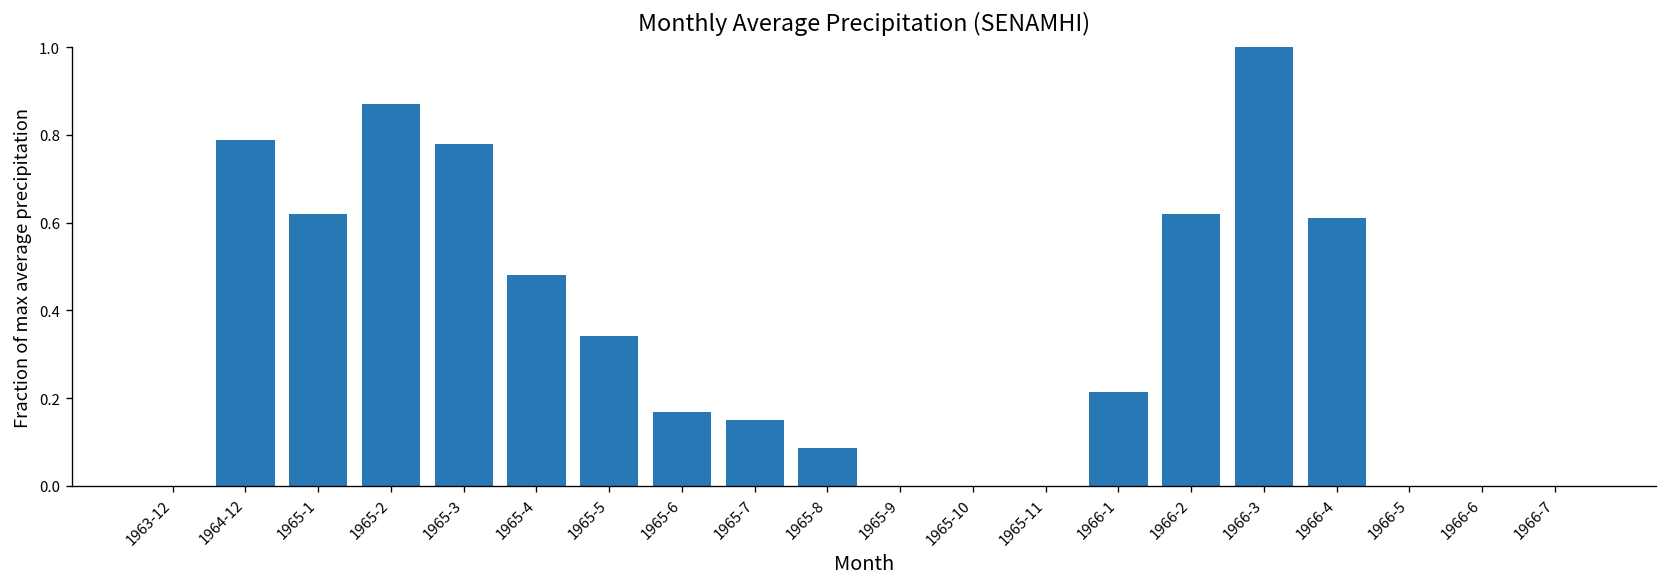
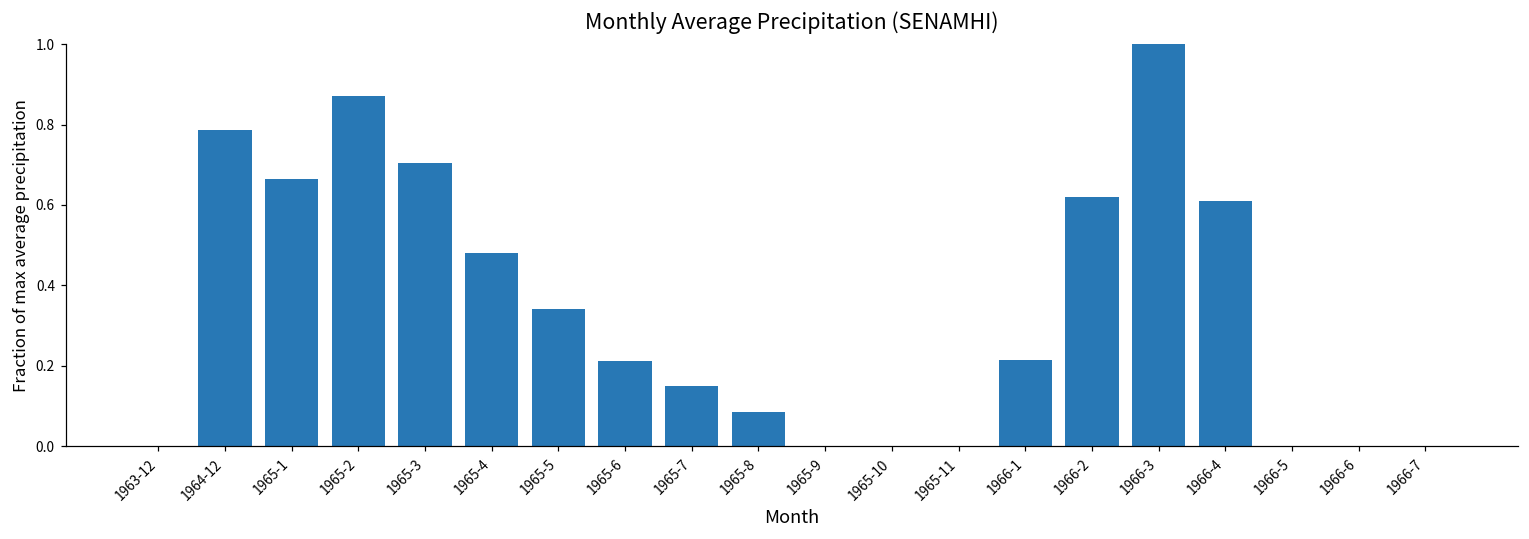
  {
    "1963-12": 0.00,
    "1964-12": 0.79,
-   "1965-1": 0.62,
+   "1965-1": 0.66,
    "1965-2": 0.87,
-   "1965-3": 0.78,
+   "1965-3": 0.70,
    "1965-4": 0.48,
    "1965-5": 0.34,
-   "1965-6": 0.17,
+   "1965-6": 0.21,
    "1965-7": 0.15,
    "1965-8": 0.09,
    "1965-9": 0.00,
    "1965-10": 0.00,
    "1965-11": 0.00,
    "1966-1": 0.21,
    "1966-2": 0.62,
    "1966-3": 1.00,
    "1966-4": 0.61,
    "1966-5": 0.00,
    "1966-6": 0.00,
    "1966-7": 0.00
  }
